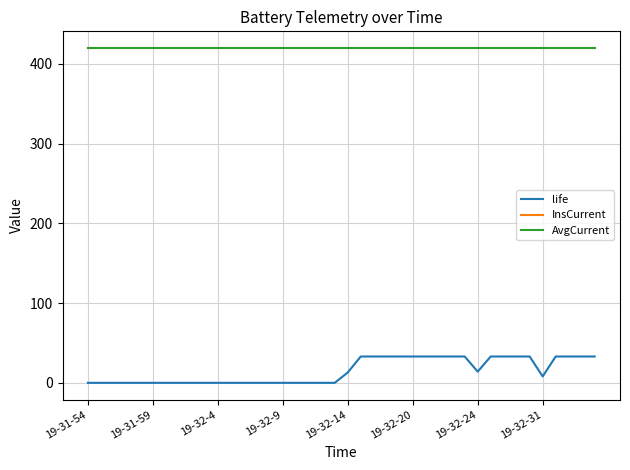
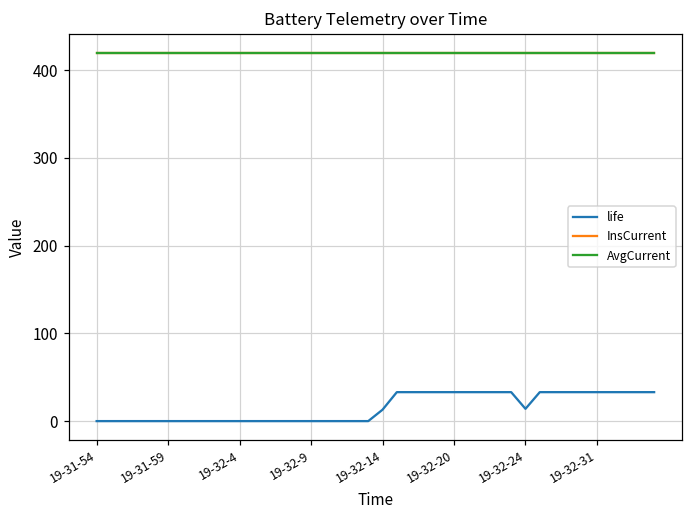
  {
    "life": {
      "19-31-54": 0,
      "19-31-59": 0,
      "19-32-9": 0,
      "19-32-24": 10,
-     "19-32-31": 10
+     "19-32-31": 30
    },
    "AvgCurrent": {
      "19-31-54": 420,
      "19-31-59": 420,
      "19-32-9": 420,
      "19-32-24": 420,
      "19-32-31": 420
    }
  }
